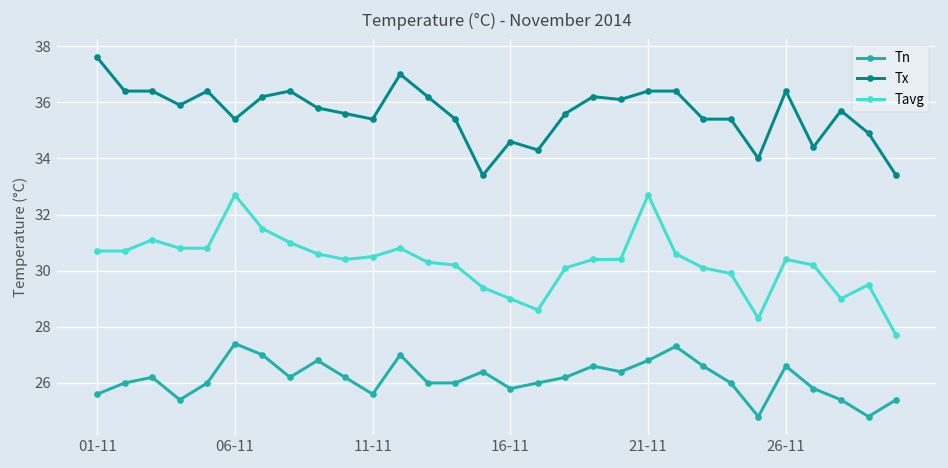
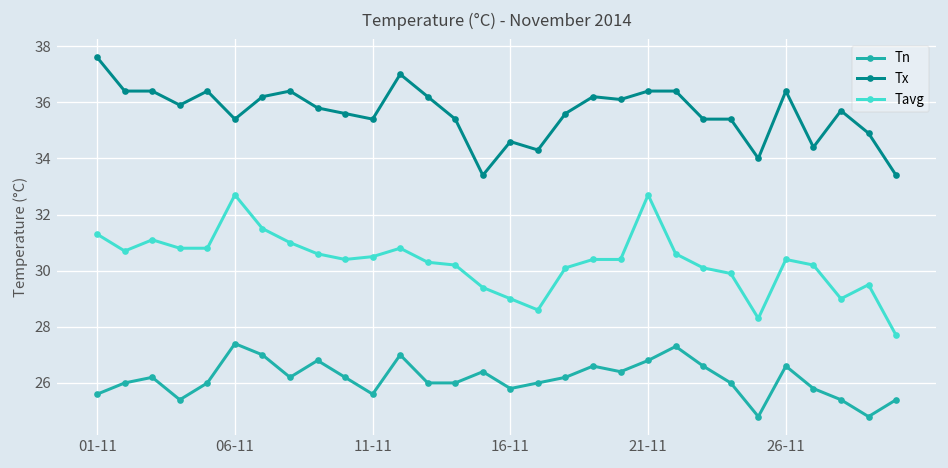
  {
    "Tavg": {
-     "01-11": 30.7,
+     "01-11": 31.3,
      "06-11": 32.7,
      "11-11": 30.5,
      "16-11": 29.0,
      "21-11": 32.7,
      "26-11": 30.4
    }
  }
